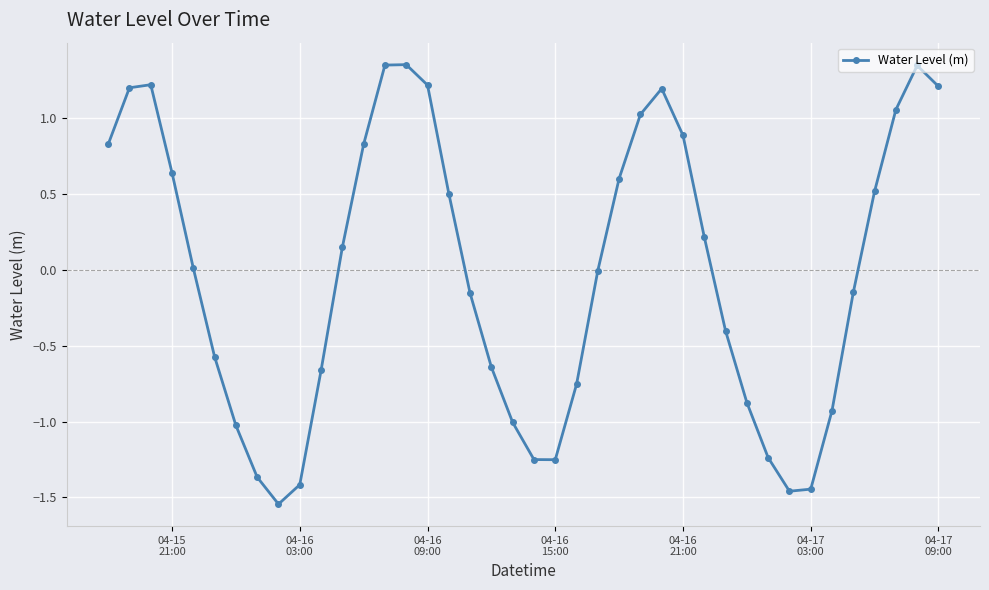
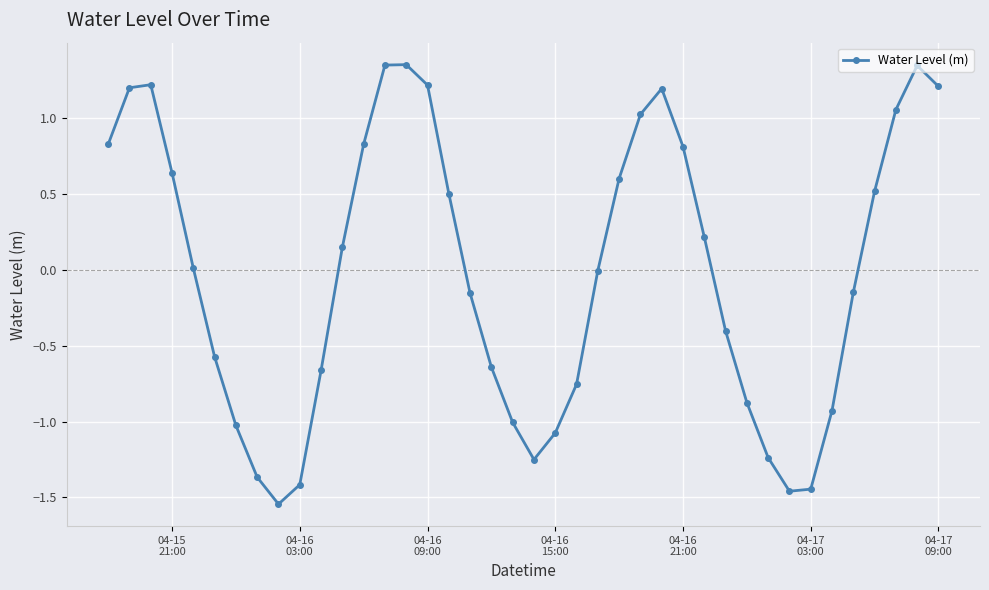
  {
    "04-15 21:00": 0.64,
    "04-16 03:00": -1.42,
    "04-16 09:00": 1.22,
-   "04-16 15:00": -1.25,
-   "04-16 21:00": 0.88,
+   "04-16 15:00": -1.08,
+   "04-16 21:00": 0.81,
    "04-17 03:00": -1.45,
    "04-17 09:00": 1.21
  }
